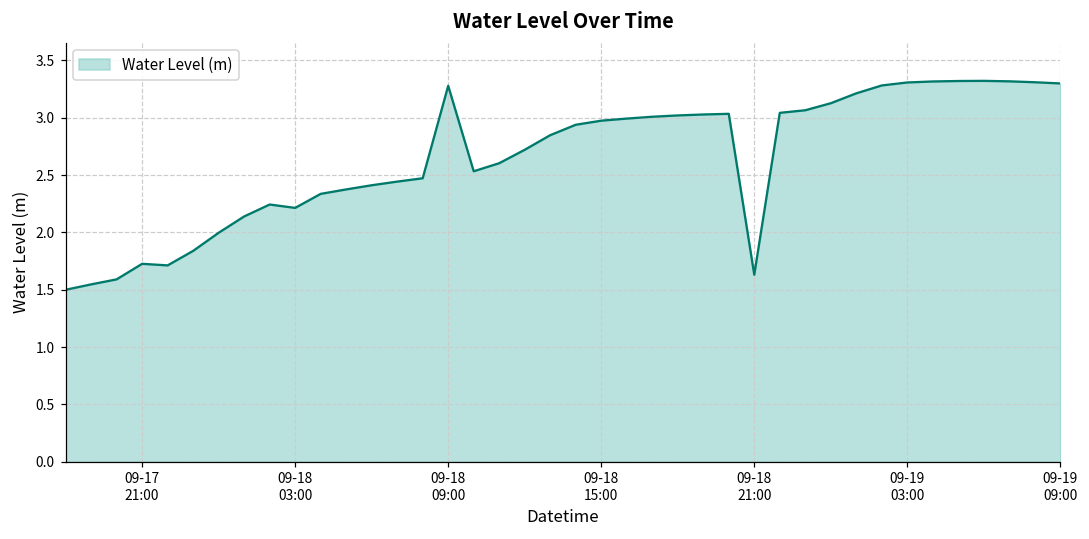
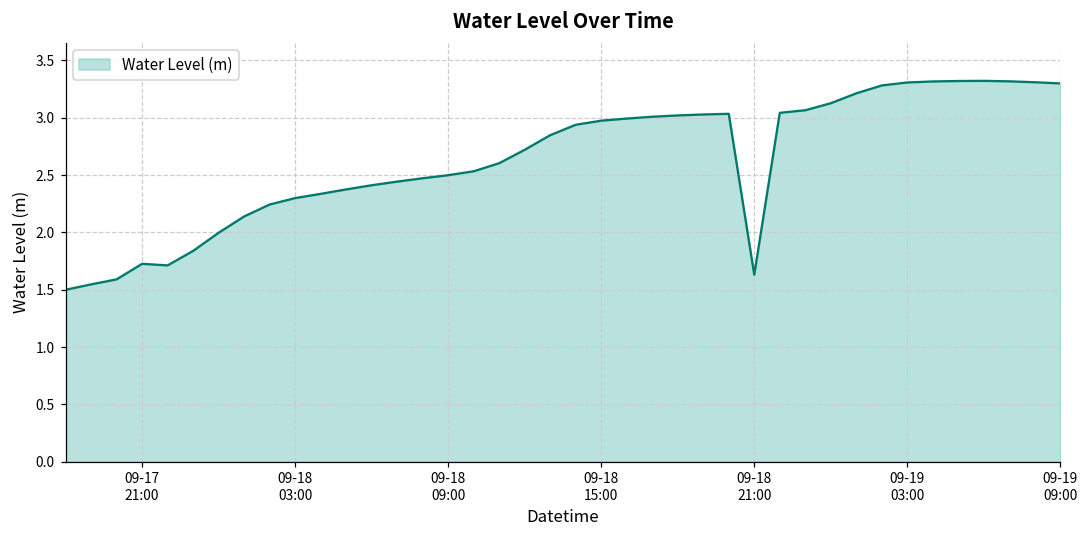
  {
    "09-17 21:00": 1.73,
-   "09-18 03:00": 2.21,
-   "09-18 09:00": 3.28,
+   "09-18 03:00": 2.30,
+   "09-18 09:00": 2.50,
    "09-18 15:00": 2.97,
    "09-18 21:00": 1.63,
    "09-19 03:00": 3.31,
    "09-19 09:00": 3.30
  }
